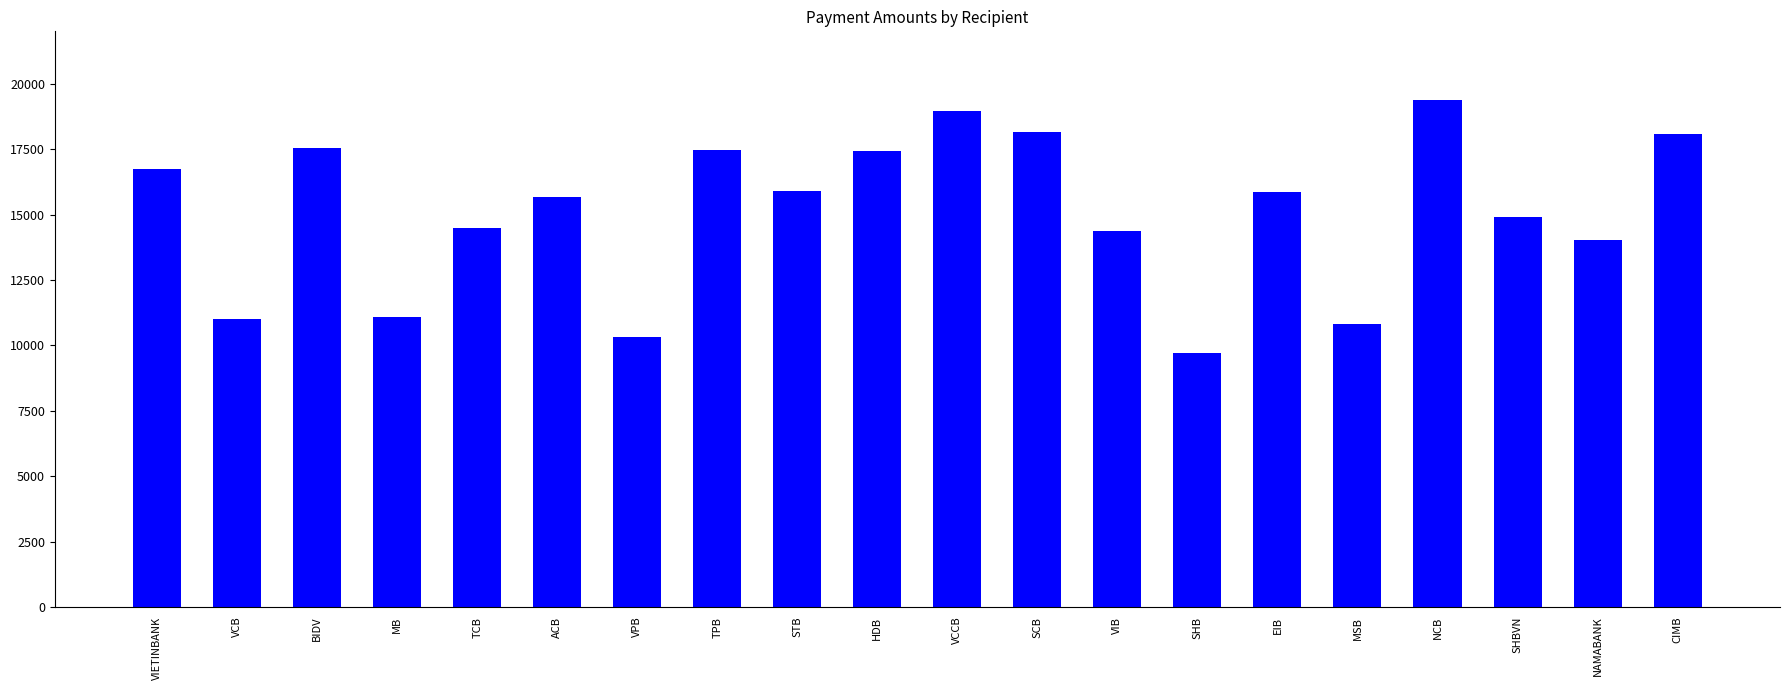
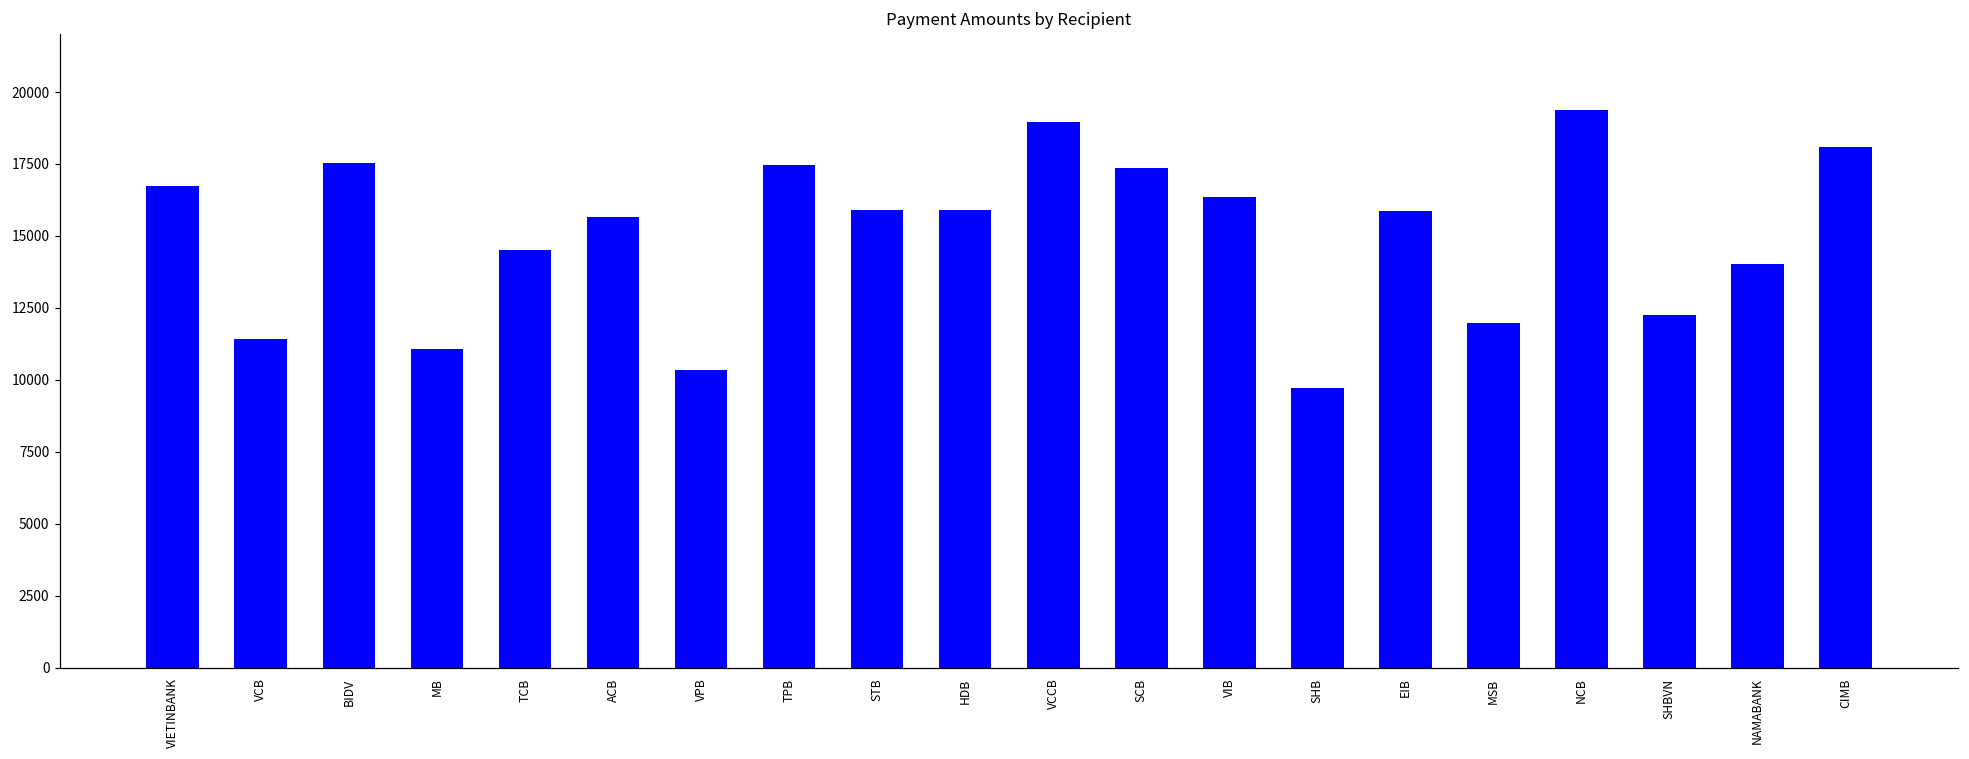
  {
    "VIETINBANK": 16800,
-   "VCB": 11000,
+   "VCB": 11400,
    "BIDV": 17500,
    "MB": 11100,
    "TCB": 14500,
    "ACB": 15700,
    "VPB": 10300,
    "TPB": 17500,
    "STB": 15900,
-   "HDB": 17400,
+   "HDB": 15900,
    "VCCB": 19000,
-   "SCB": 18100,
-   "VIB": 14400,
+   "SCB": 17400,
+   "VIB": 16300,
    "SHB": 9700,
    "EIB": 15900,
-   "MSB": 10800,
+   "MSB": 12000,
    "NCB": 19400,
-   "SHBVN": 14900,
+   "SHBVN": 12200,
    "NAMABANK": 14000,
    "CIMB": 18100
  }
